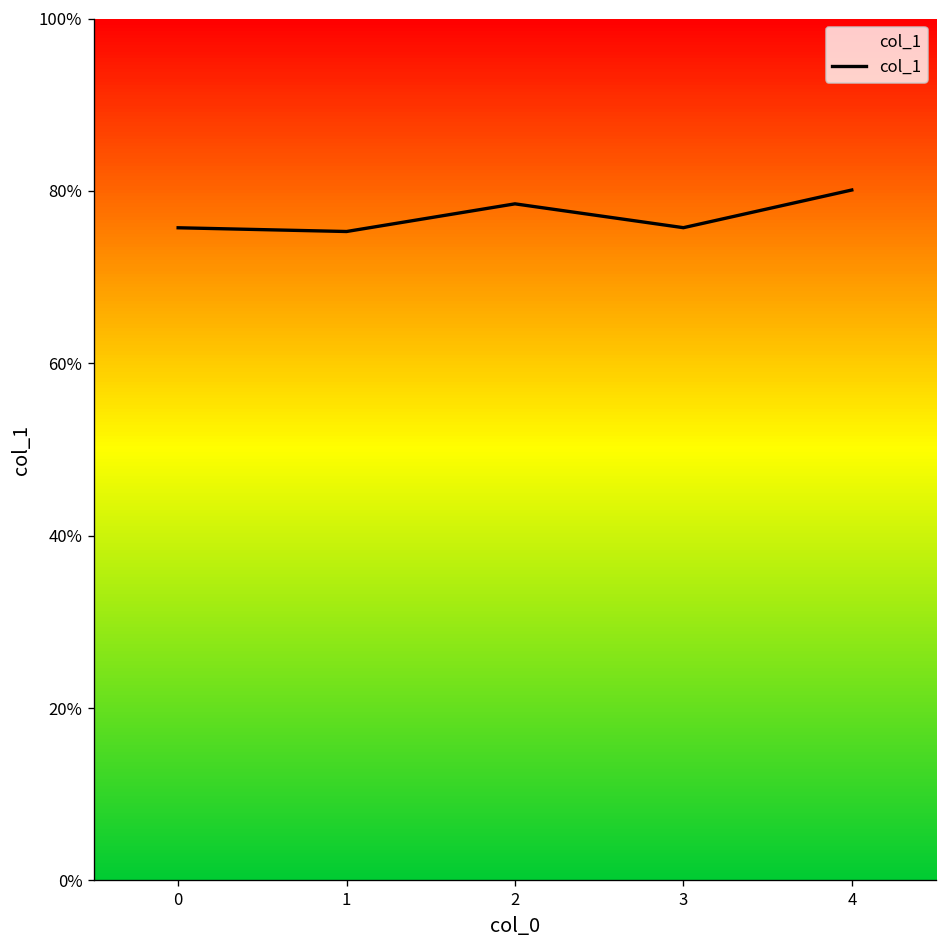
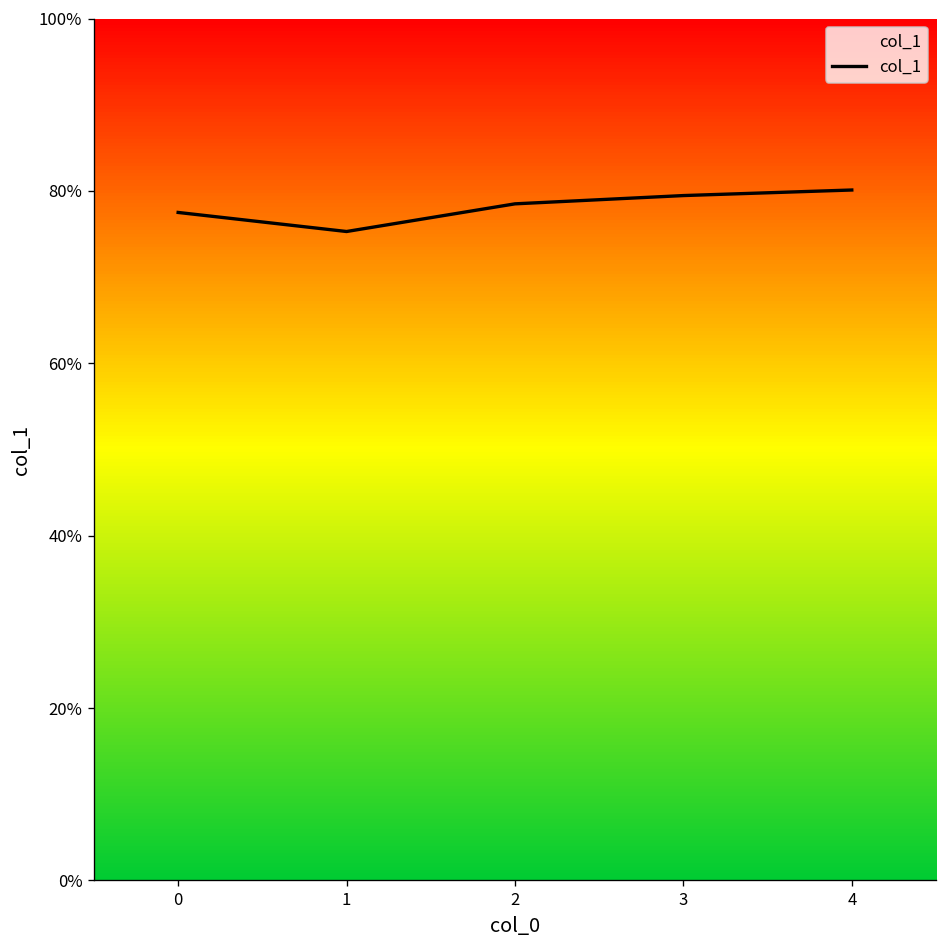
  {
-   "0": "76%",
+   "0": "78%",
    "1": "75%",
    "2": "79%",
-   "3": "76%",
+   "3": "79%",
    "4": "80%"
  }
